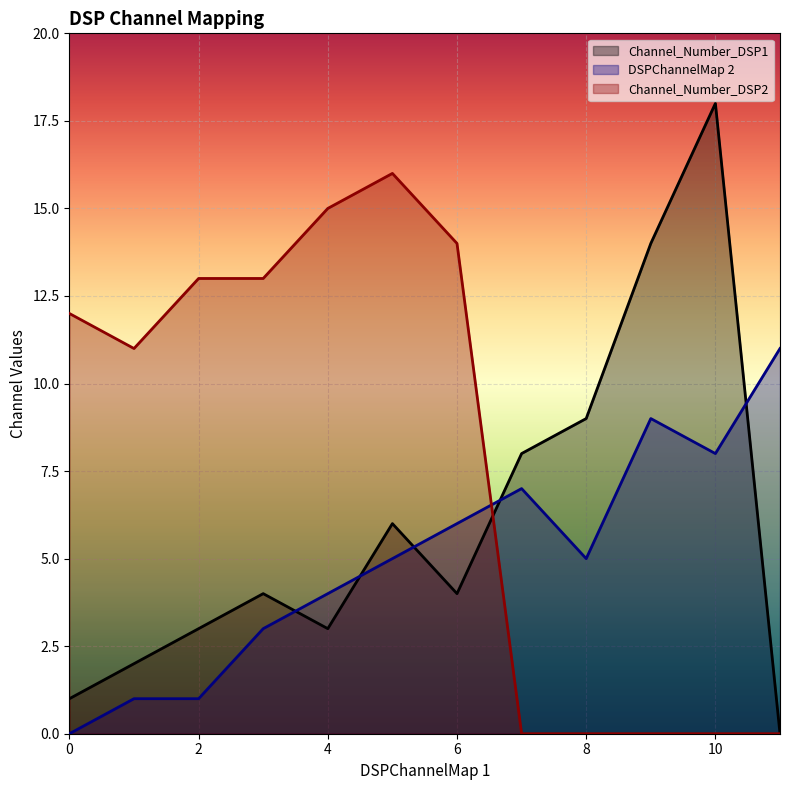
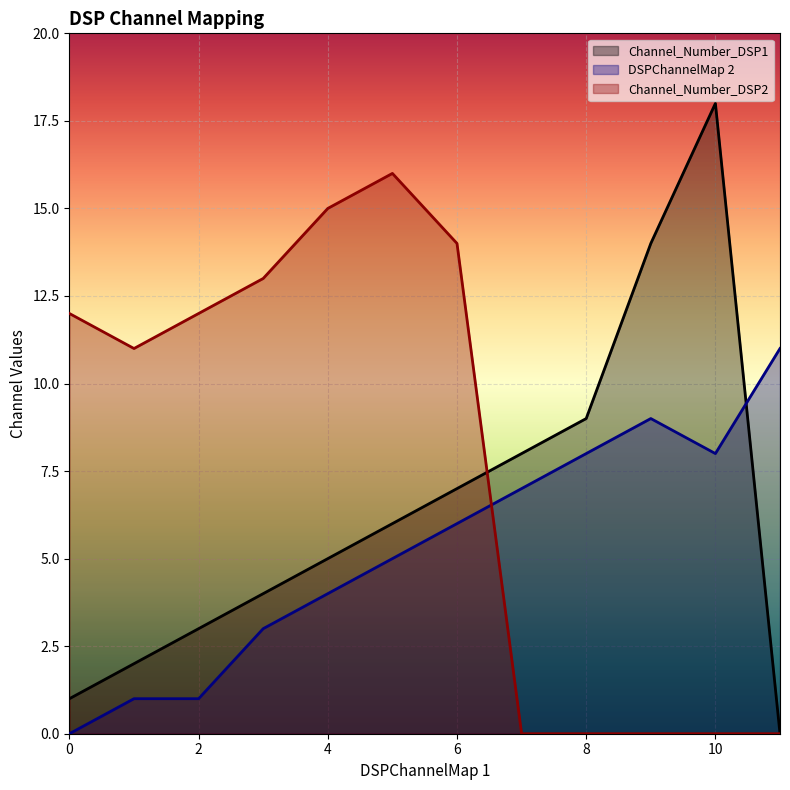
  {
    "Channel_Number_DSP1": {
      "0": 1,
      "2": 3,
-     "4": 3,
-     "6": 4,
+     "4": 5,
+     "6": 7,
      "8": 9,
      "10": 18
    },
    "DSPChannelMap 2": {
      "0": 0,
      "2": 1,
      "4": 4,
      "6": 6,
-     "8": 5,
+     "8": 8,
      "10": 8
    },
    "Channel_Number_DSP2": {
      "0": 12,
-     "2": 13,
+     "2": 12,
      "4": 15,
      "6": 14,
      "8": 0,
      "10": 0
    }
  }
